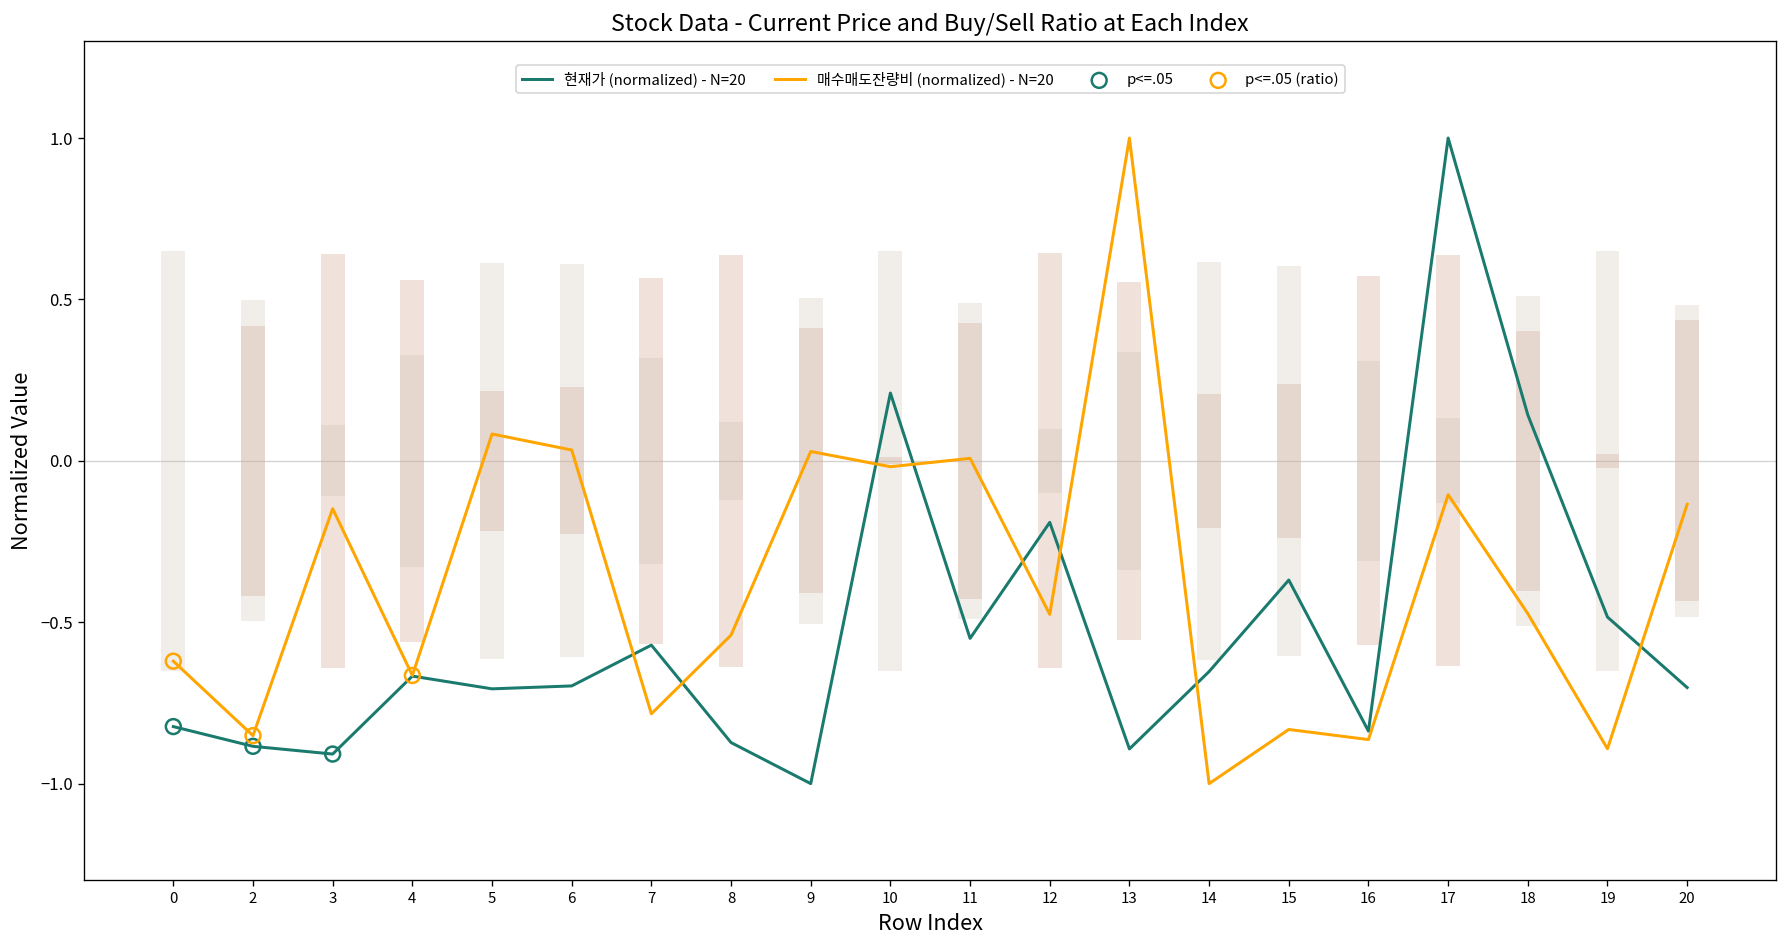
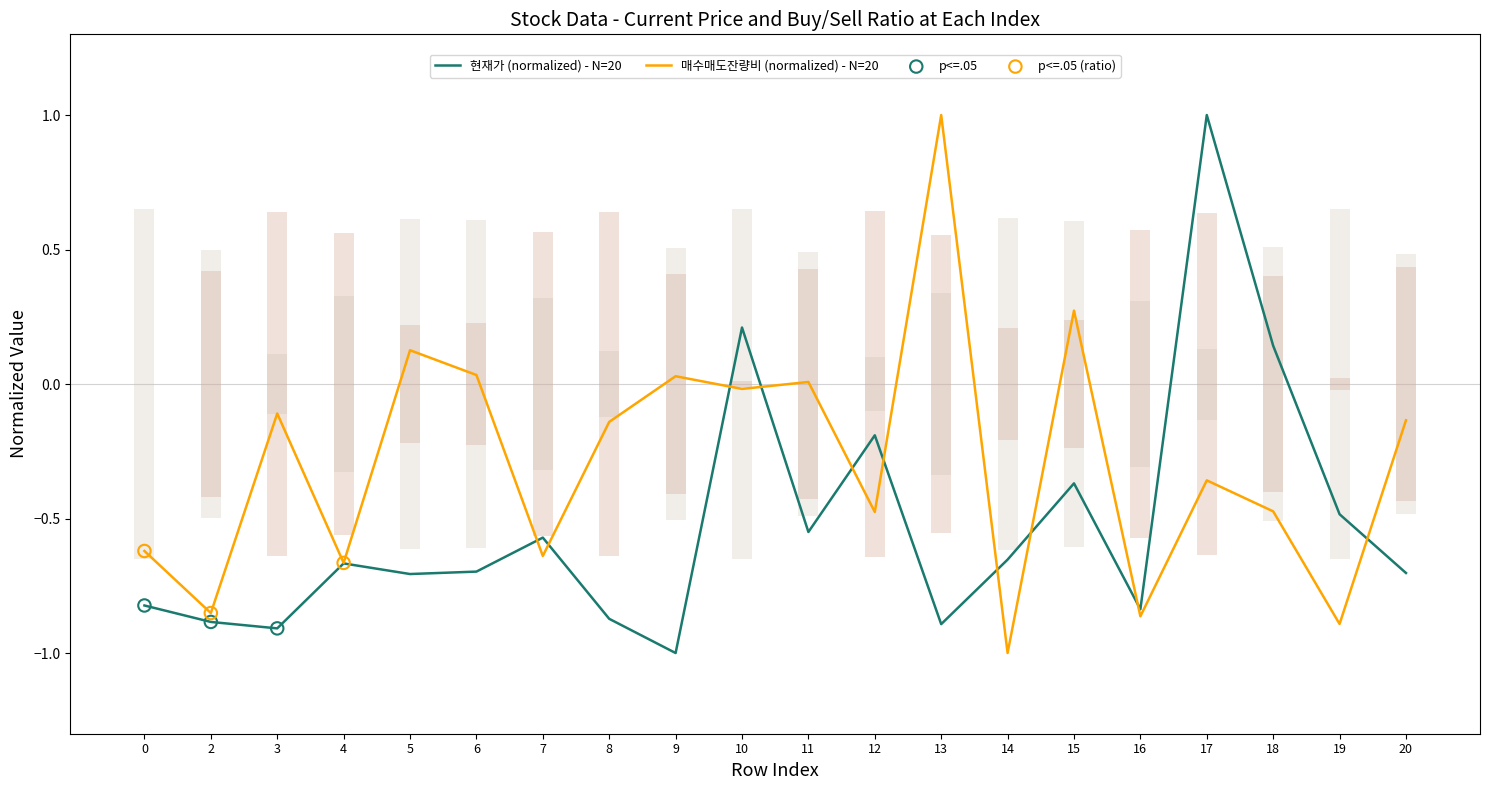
  {
    "현재가 (normalized) - N=20": {
      "5": -0.71,
      "6": -0.70,
      "7": -0.57,
      "8": -0.87,
      "9": -1.00,
      "10": 0.21,
      "11": -0.55,
      "12": -0.19,
      "13": -0.89,
      "14": -0.65,
      "15": -0.37,
      "16": -0.84,
      "17": 1.00,
      "18": 0.14,
      "19": -0.48,
      "20": -0.70
    },
    "매수매도잔량비 (normalized) - N=20": {
-     "3": -0.15,
-     "5": 0.08,
+     "3": -0.11,
+     "5": 0.13,
      "6": 0.03,
-     "7": -0.78,
-     "8": -0.54,
+     "7": -0.64,
+     "8": -0.14,
      "9": 0.03,
      "10": -0.02,
      "11": 0.01,
      "12": -0.48,
      "13": 1.00,
      "14": -1.00,
-     "15": -0.83,
+     "15": 0.27,
      "16": -0.86,
-     "17": -0.10,
+     "17": -0.36,
      "18": -0.47,
      "19": -0.89,
      "20": -0.13
    }
  }
